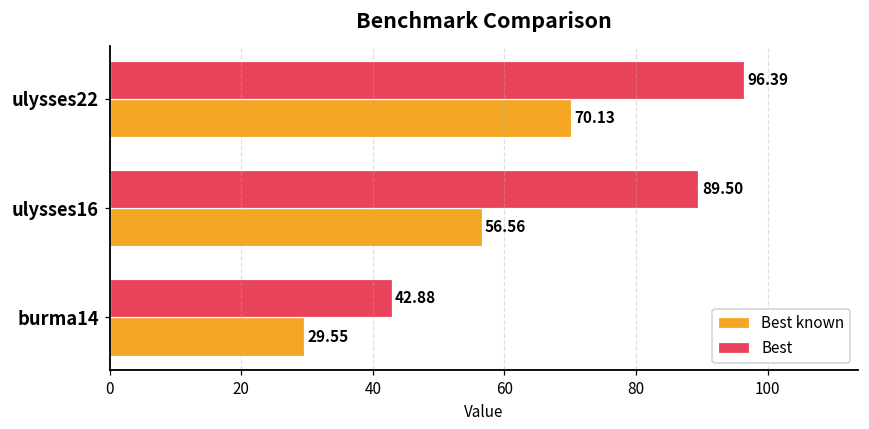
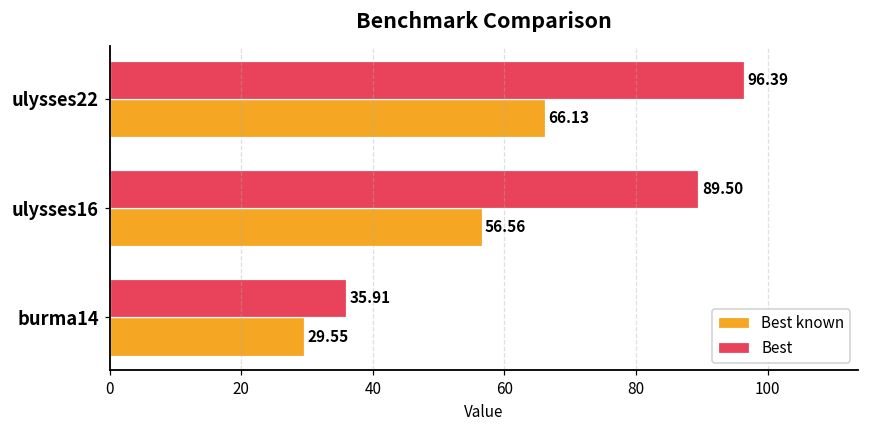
  {
    "Best known": {
-     "ulysses22": 70.13,
+     "ulysses22": 66.13,
      "ulysses16": 56.56,
      "burma14": 29.55
    },
    "Best": {
      "ulysses22": 96.39,
      "ulysses16": 89.50,
-     "burma14": 42.88
+     "burma14": 35.91
    }
  }
